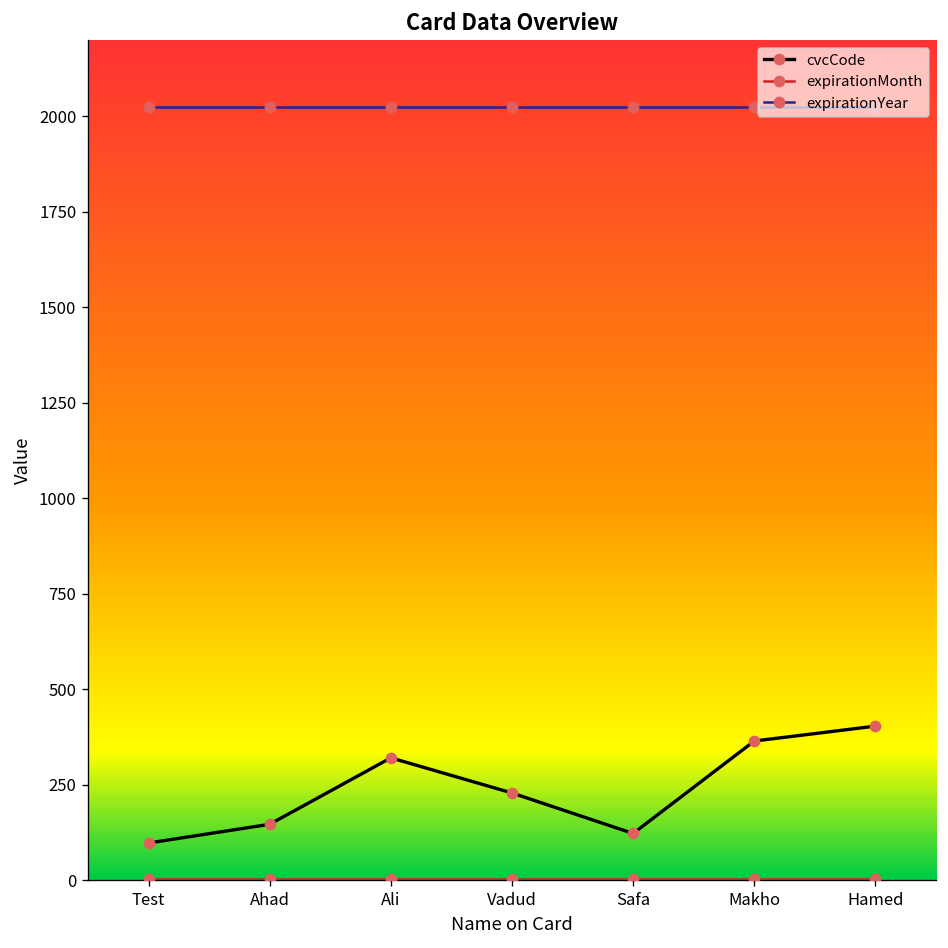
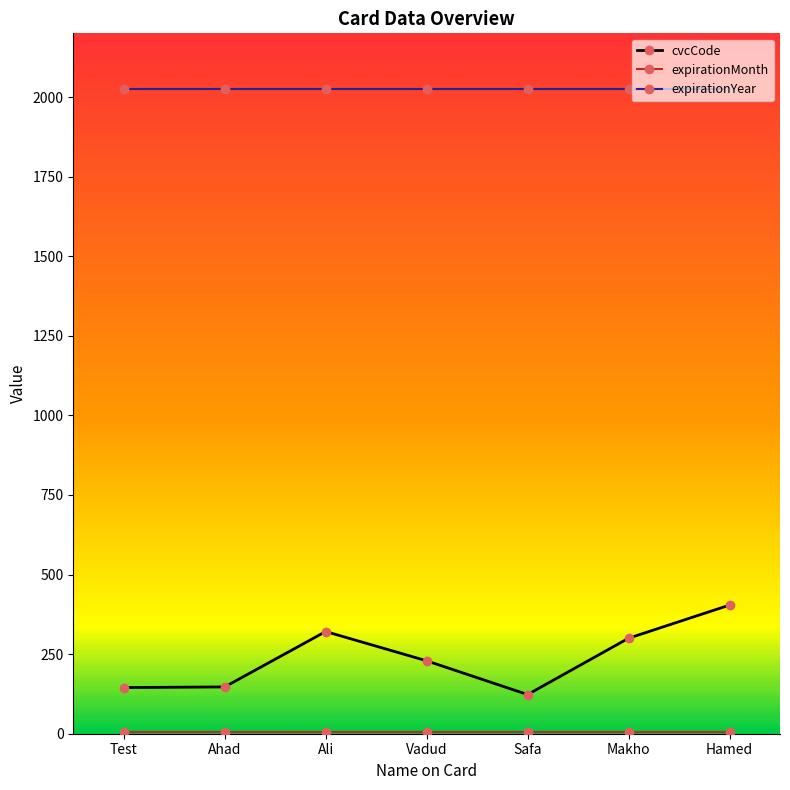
  {
    "cvcCode": {
-     "Test": 100,
+     "Test": 150,
      "Ahad": 150,
      "Ali": 320,
      "Vadud": 230,
      "Safa": 120,
-     "Makho": 370,
+     "Makho": 300,
      "Hamed": 400
    },
    "expirationMonth": {
      "Test": 10,
      "Ahad": 10,
      "Ali": 10,
      "Vadud": 10,
      "Safa": 10,
      "Makho": 10,
      "Hamed": 10
    },
    "expirationYear": {
      "Test": 2020,
      "Ahad": 2020,
      "Ali": 2020,
      "Vadud": 2020,
      "Safa": 2020,
      "Makho": 2020
    }
  }
